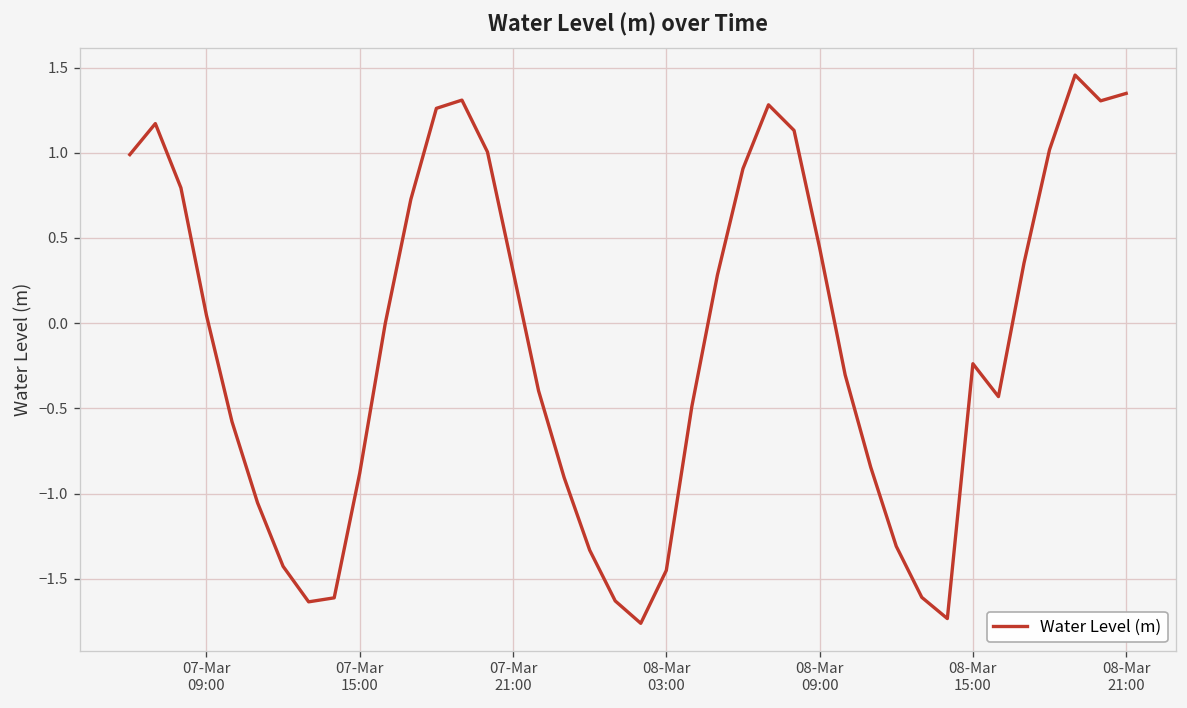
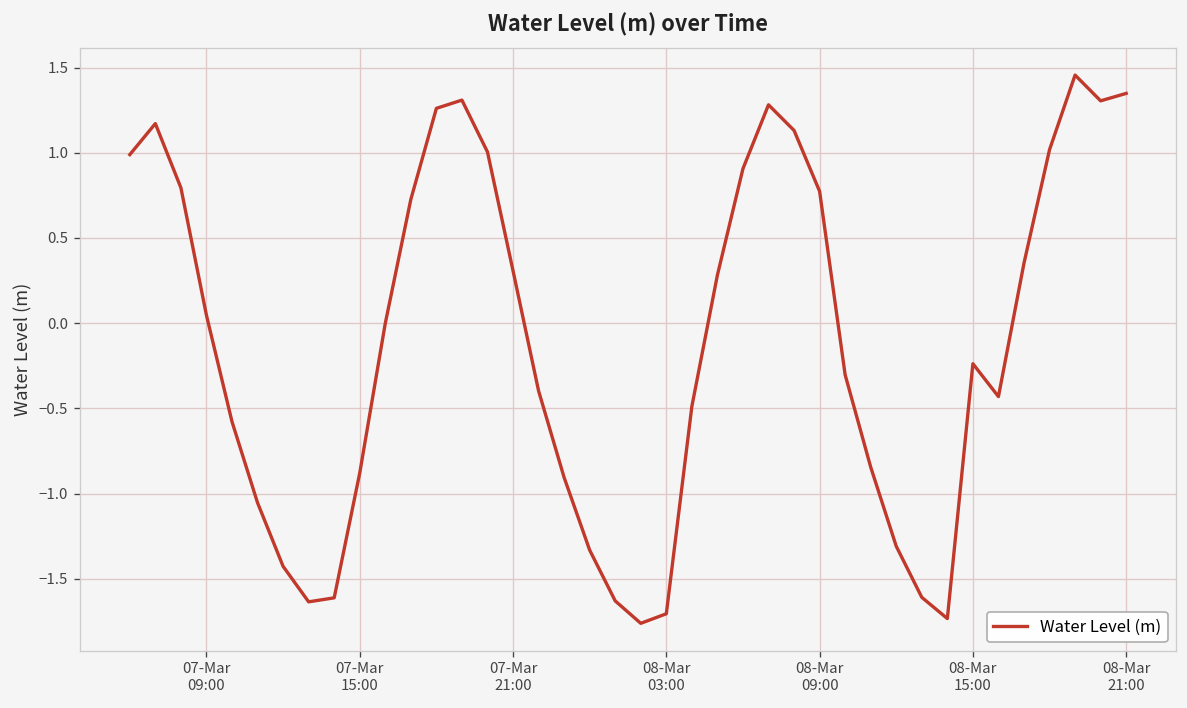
  {
    "07-Mar 09:00": 0.05,
    "07-Mar 15:00": -0.88,
    "07-Mar 21:00": 0.31,
-   "08-Mar 03:00": -1.45,
-   "08-Mar 09:00": 0.44,
+   "08-Mar 03:00": -1.71,
+   "08-Mar 09:00": 0.77,
    "08-Mar 15:00": -0.24,
    "08-Mar 21:00": 1.35
  }
